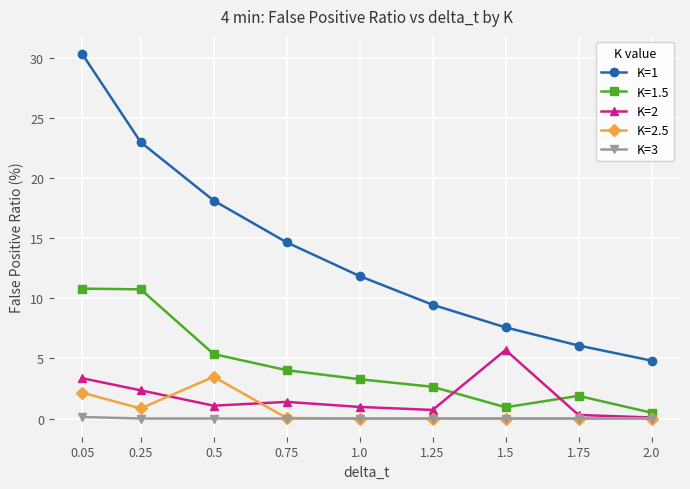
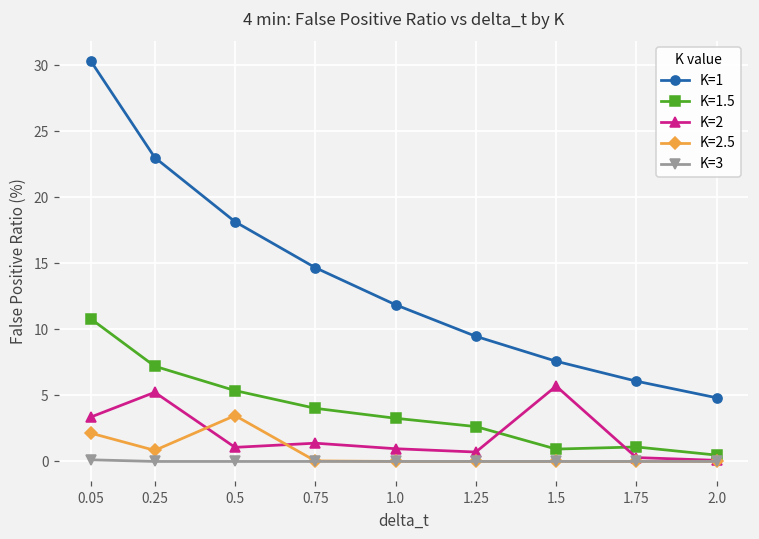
  {
    "K=1": {
      "0.05": 30.4,
      "0.25": 23.0,
      "0.5": 18.2,
      "0.75": 14.7,
      "1.0": 11.9,
      "1.25": 9.5,
      "1.5": 7.6,
      "1.75": 6.1,
      "2.0": 4.8
    },
    "K=1.5": {
      "0.05": 10.8,
-     "0.25": 10.8,
+     "0.25": 7.2,
      "0.5": 5.4,
      "0.75": 4.0,
      "1.0": 3.3,
      "1.25": 2.6,
      "1.5": 0.9,
-     "1.75": 1.9,
+     "1.75": 1.1,
      "2.0": 0.5
    },
    "K=2": {
      "0.05": 3.4,
-     "0.25": 2.3,
+     "0.25": 5.2,
      "0.5": 1.1,
      "0.75": 1.4,
      "1.0": 1.0,
      "1.25": 0.7,
      "1.5": 5.7,
      "1.75": 0.3
    },
    "K=2.5": {
      "0.05": 2.1,
      "0.25": 0.8,
      "0.5": 3.5
    },
    "K=3": {
      "0.05": 0.1,
      "0.25": 0.0,
      "0.5": 0.0
    }
  }
